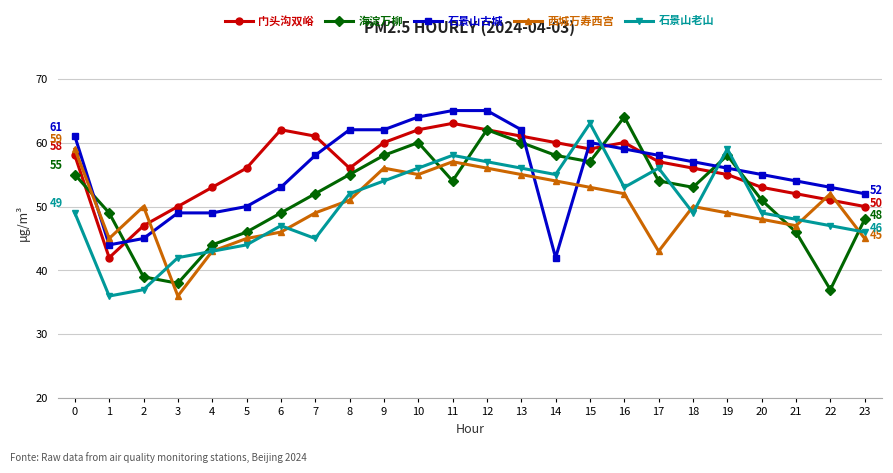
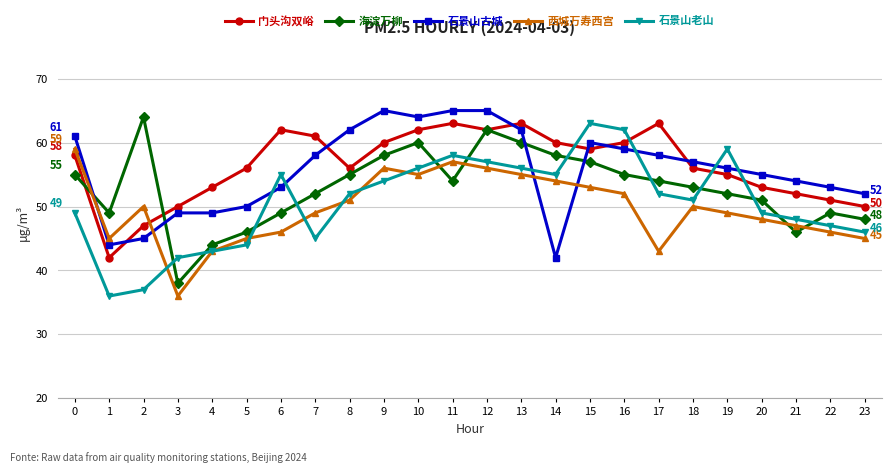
  {
    "门头沟双峪": {
      "1": 42,
      "2": 47,
      "3": 50,
      "4": 53,
      "5": 56,
      "6": 62,
      "7": 61,
      "8": 56,
      "9": 60,
      "10": 62,
      "11": 63,
-     "13": 61,
+     "13": 63,
      "14": 60,
      "15": 59,
      "16": 60,
-     "17": 57,
+     "17": 63,
      "18": 56,
      "19": 55,
      "20": 53,
      "21": 52,
      "22": 51
    },
    "海淀万柳": {
      "1": 49,
-     "2": 39,
+     "2": 64,
      "3": 38,
      "4": 44,
      "5": 46,
      "6": 49,
      "7": 52,
      "8": 55,
      "9": 58,
      "10": 60,
      "11": 54,
      "13": 60,
      "14": 58,
      "15": 57,
-     "16": 64,
+     "16": 55,
      "17": 54,
      "18": 53,
-     "19": 58,
+     "19": 52,
      "20": 51,
      "21": 46,
-     "22": 37
+     "22": 49
    },
    "石景山古城": {
      "1": 44,
      "2": 45,
      "3": 49,
      "4": 49,
      "5": 50,
      "6": 53,
      "7": 58,
      "8": 62,
-     "9": 62,
+     "9": 65,
      "10": 64,
      "11": 65,
      "12": 65,
      "13": 62,
      "14": 42,
      "15": 60,
      "16": 59,
      "17": 58,
      "18": 57,
      "19": 56,
      "20": 55,
      "21": 54,
      "22": 53
    },
    "西城万寿西宫": {
      "1": 45,
      "2": 50,
      "3": 36,
      "5": 45,
      "6": 46,
      "7": 49,
      "8": 51,
      "9": 56,
      "10": 55,
      "11": 57,
      "12": 56,
      "13": 55,
      "14": 54,
      "15": 53,
      "16": 52,
      "17": 43,
      "18": 50,
      "19": 49,
      "20": 48,
      "21": 47,
-     "22": 52
+     "22": 46
    },
    "石景山老山": {
      "1": 36,
      "2": 37,
      "3": 42,
      "5": 44,
-     "6": 47,
+     "6": 55,
      "7": 45,
      "8": 52,
      "9": 54,
      "10": 56,
      "11": 58,
      "12": 57,
      "13": 56,
      "14": 55,
      "15": 63,
-     "16": 53,
-     "17": 56,
-     "18": 49,
+     "16": 62,
+     "17": 52,
+     "18": 51,
      "19": 59,
      "20": 49,
      "21": 48,
      "22": 47
    }
  }
